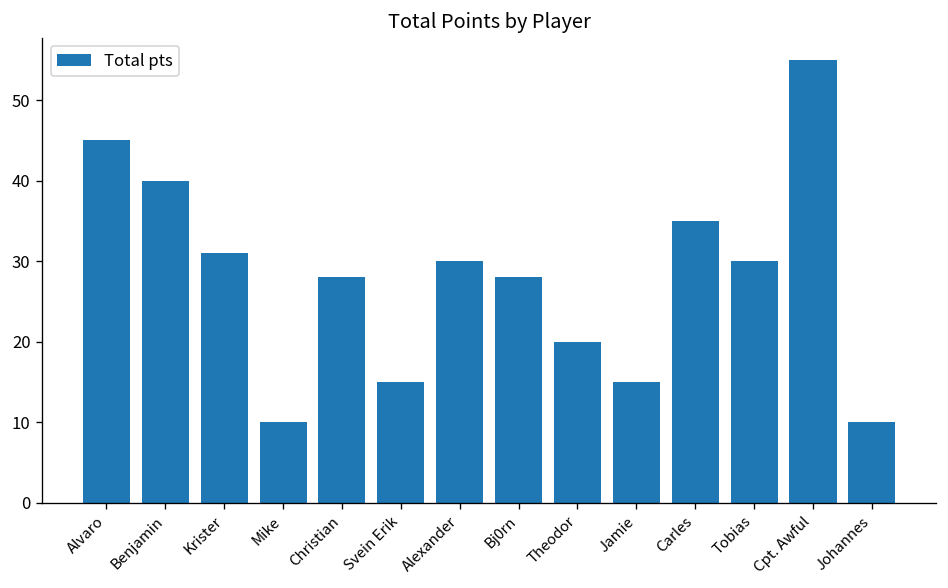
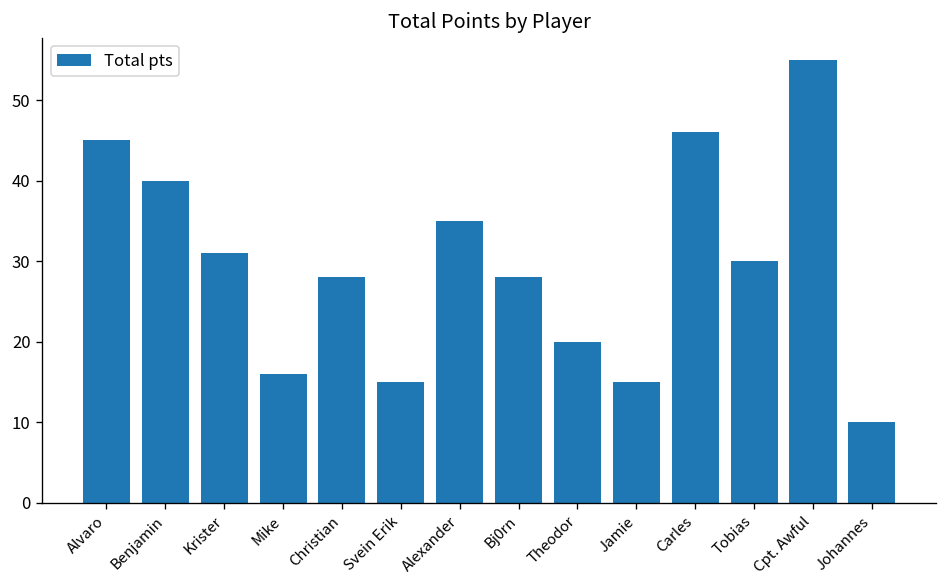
  {
    "Alvaro": 45,
    "Benjamin": 40,
    "Krister": 31,
-   "Mike": 10,
+   "Mike": 16,
    "Christian": 28,
    "Svein Erik": 15,
-   "Alexander": 30,
+   "Alexander": 35,
    "Bj0rn": 28,
    "Theodor": 20,
    "Jamie": 15,
-   "Carles": 35,
+   "Carles": 46,
    "Tobias": 30,
    "Cpt. Awful": 55,
    "Johannes": 10
  }
